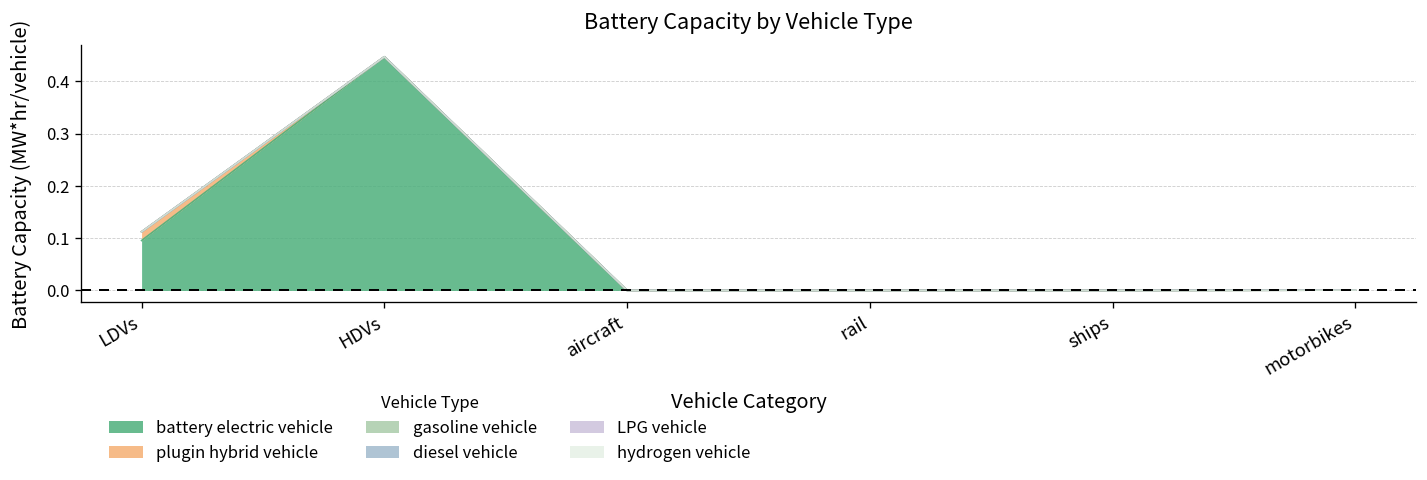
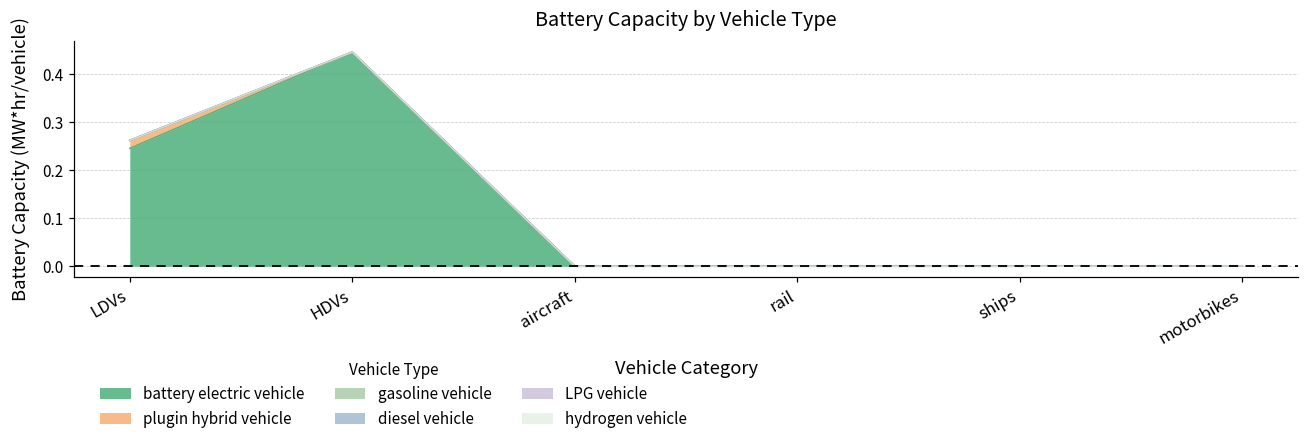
  {
    "battery electric vehicle": {
-     "LDVs": 0.10
+     "LDVs": 0.25
    }
  }
